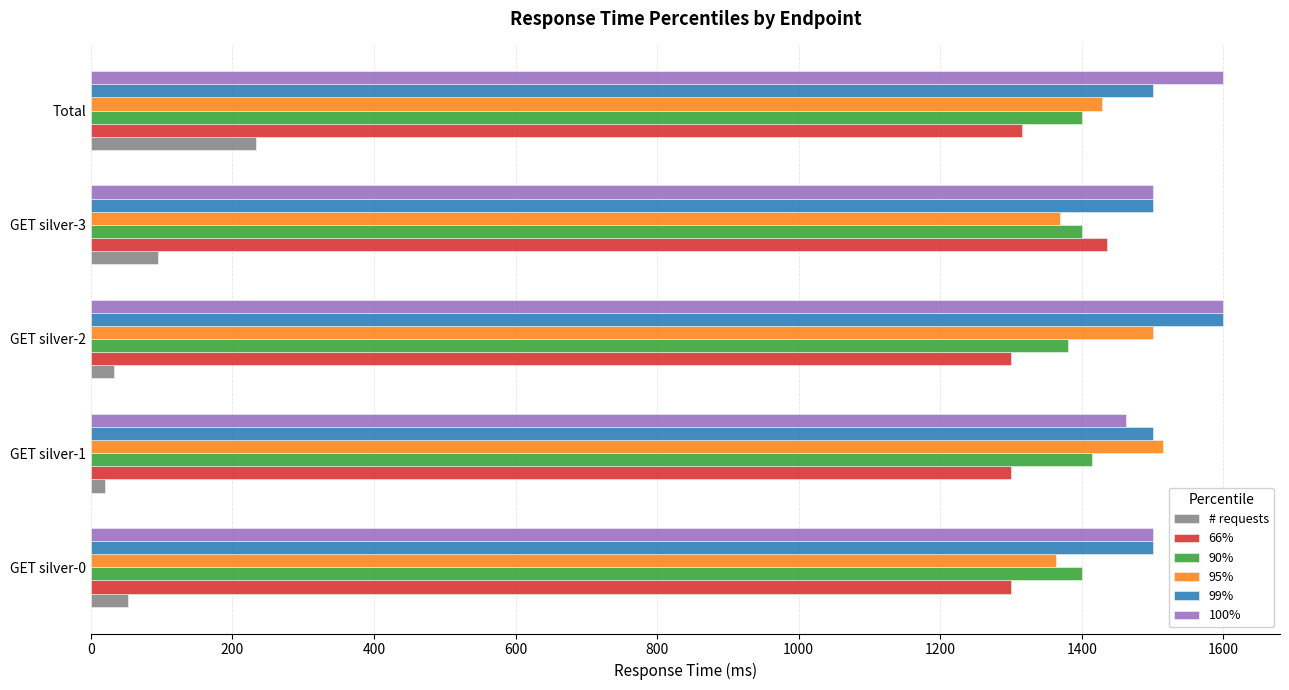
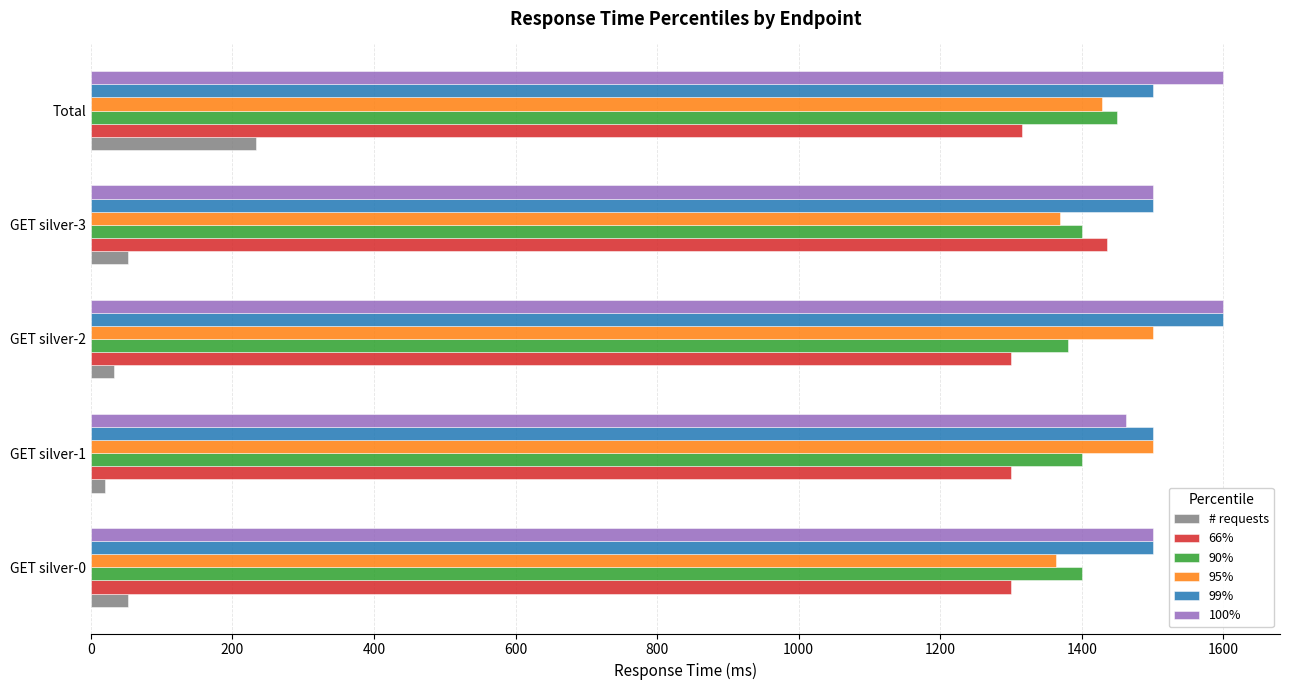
  {
    "# requests": {
      "Total": 230,
-     "GET silver-3": 100,
+     "GET silver-3": 50,
      "GET silver-2": 30,
      "GET silver-1": 20,
      "GET silver-0": 50
    },
    "66%": {
      "Total": 1320,
      "GET silver-3": 1440,
      "GET silver-2": 1300,
      "GET silver-1": 1300,
      "GET silver-0": 1300
    },
    "90%": {
-     "Total": 1400,
+     "Total": 1450,
      "GET silver-3": 1400,
      "GET silver-2": 1380,
-     "GET silver-1": 1410,
+     "GET silver-1": 1400,
      "GET silver-0": 1400
    },
    "95%": {
      "Total": 1430,
      "GET silver-3": 1370,
      "GET silver-2": 1500,
-     "GET silver-1": 1520,
+     "GET silver-1": 1500,
      "GET silver-0": 1360
    },
    "99%": {
      "Total": 1500,
      "GET silver-3": 1500,
      "GET silver-2": 1600,
      "GET silver-1": 1500,
      "GET silver-0": 1500
    },
    "100%": {
      "Total": 1600,
      "GET silver-3": 1500,
      "GET silver-2": 1600,
      "GET silver-1": 1460,
      "GET silver-0": 1500
    }
  }
